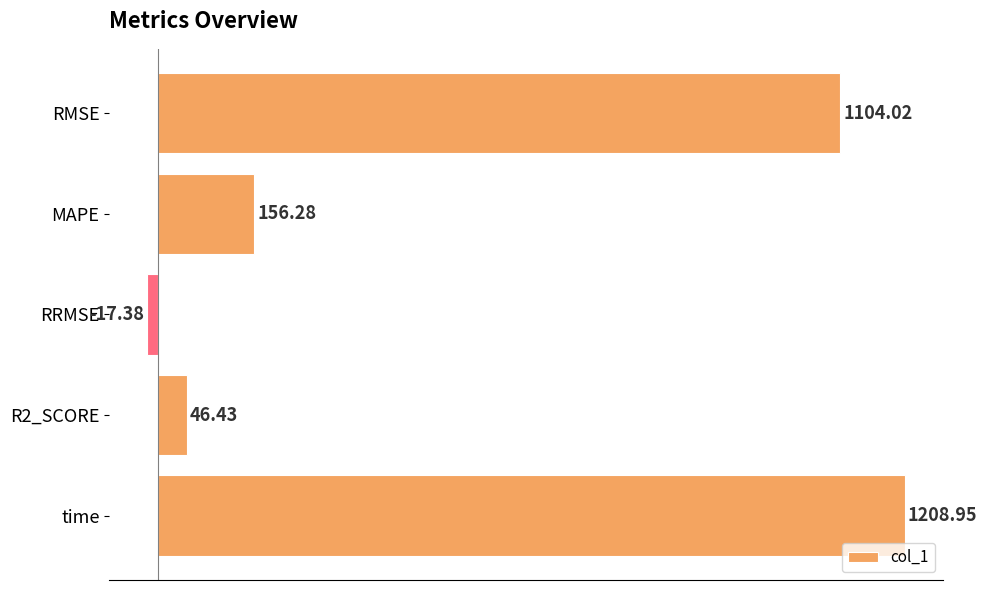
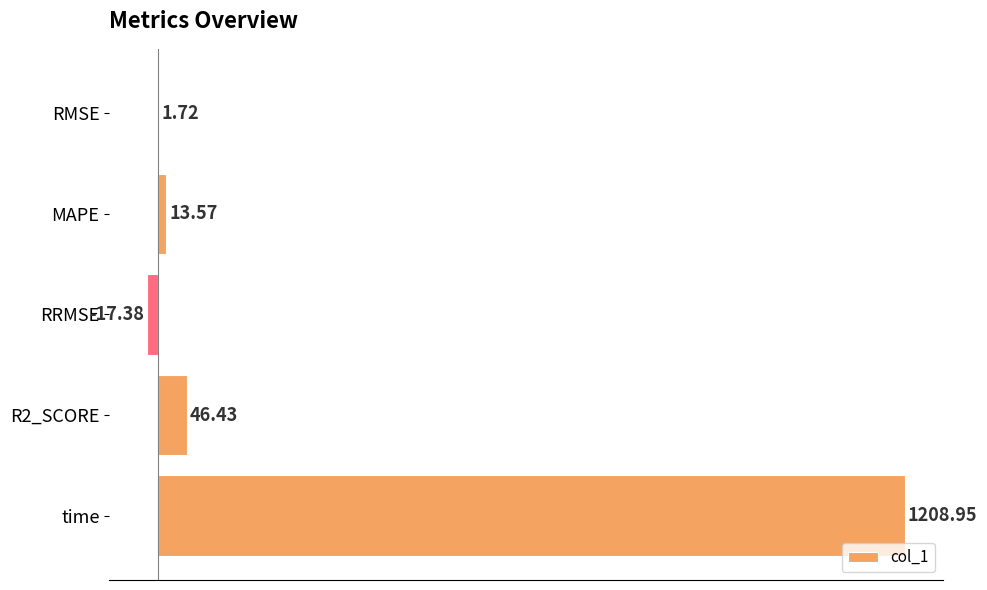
  {
-   "RMSE": 1104.02,
-   "MAPE": 156.28,
+   "RMSE": 1.72,
+   "MAPE": 13.57,
    "RRMSE": -17.38,
    "R2_SCORE": 46.43,
    "time": 1208.95
  }
